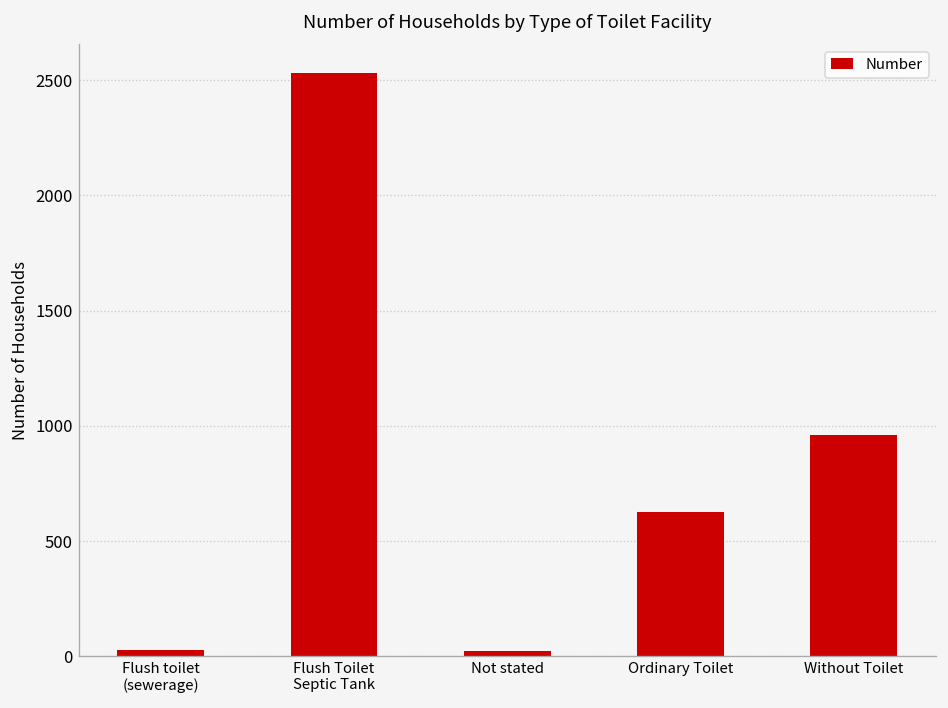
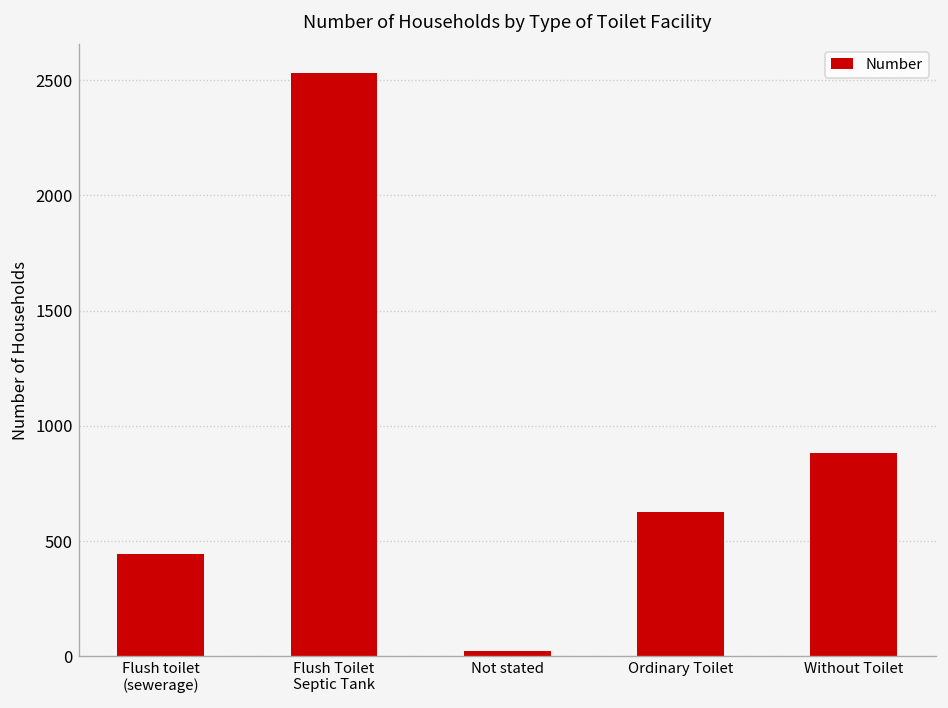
  {
-   "Flush toilet (sewerage)": 30,
+   "Flush toilet (sewerage)": 450,
    "Flush Toilet Septic Tank": 2530,
    "Not stated": 20,
    "Ordinary Toilet": 630,
-   "Without Toilet": 960
+   "Without Toilet": 880
  }
